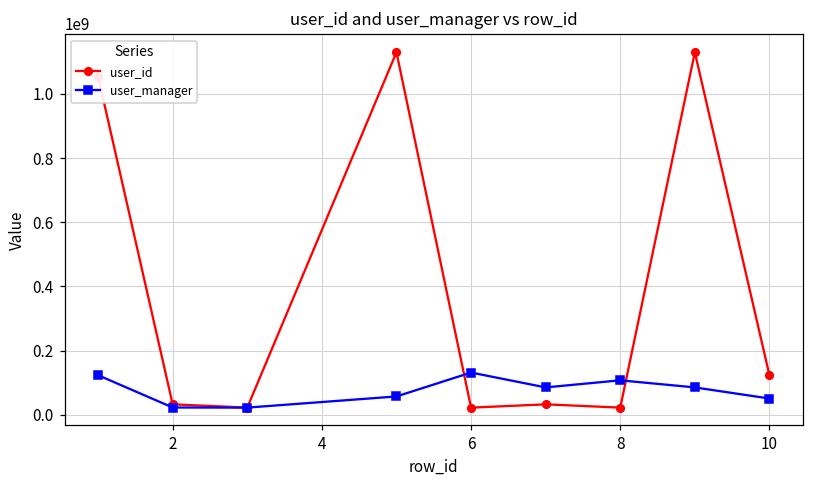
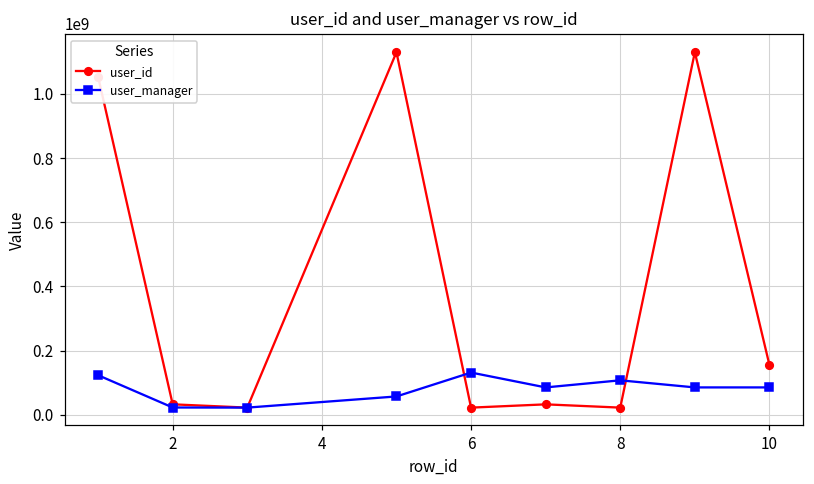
  {
    "user_id": {
      "2": 30000000,
      "6": 20000000,
      "8": 20000000,
-     "10": 120000000
+     "10": 160000000
    },
    "user_manager": {
      "2": 20000000,
      "6": 130000000,
      "8": 110000000,
-     "10": 50000000
+     "10": 90000000
    }
  }
